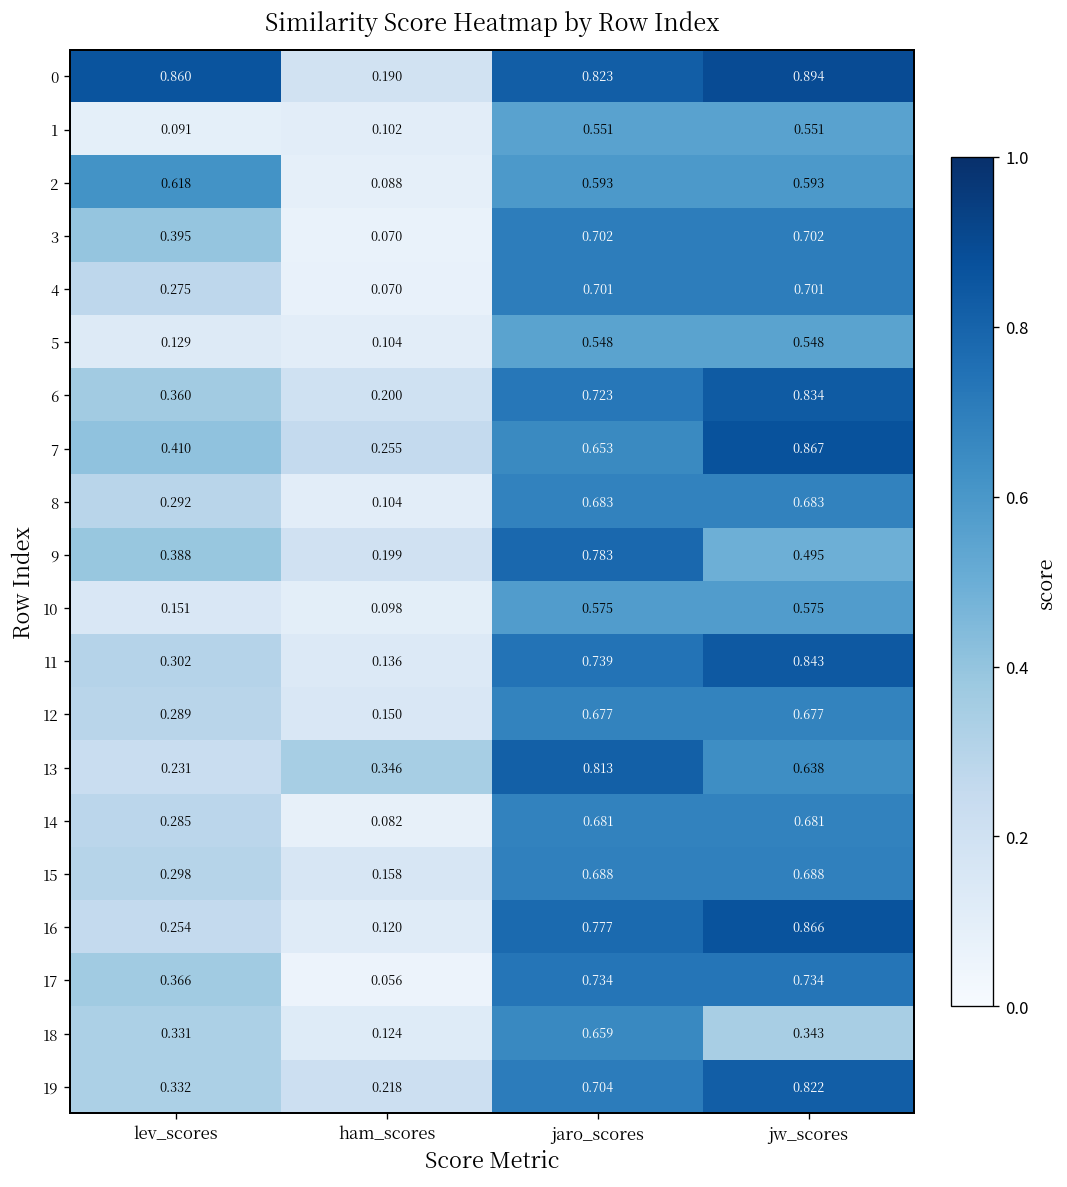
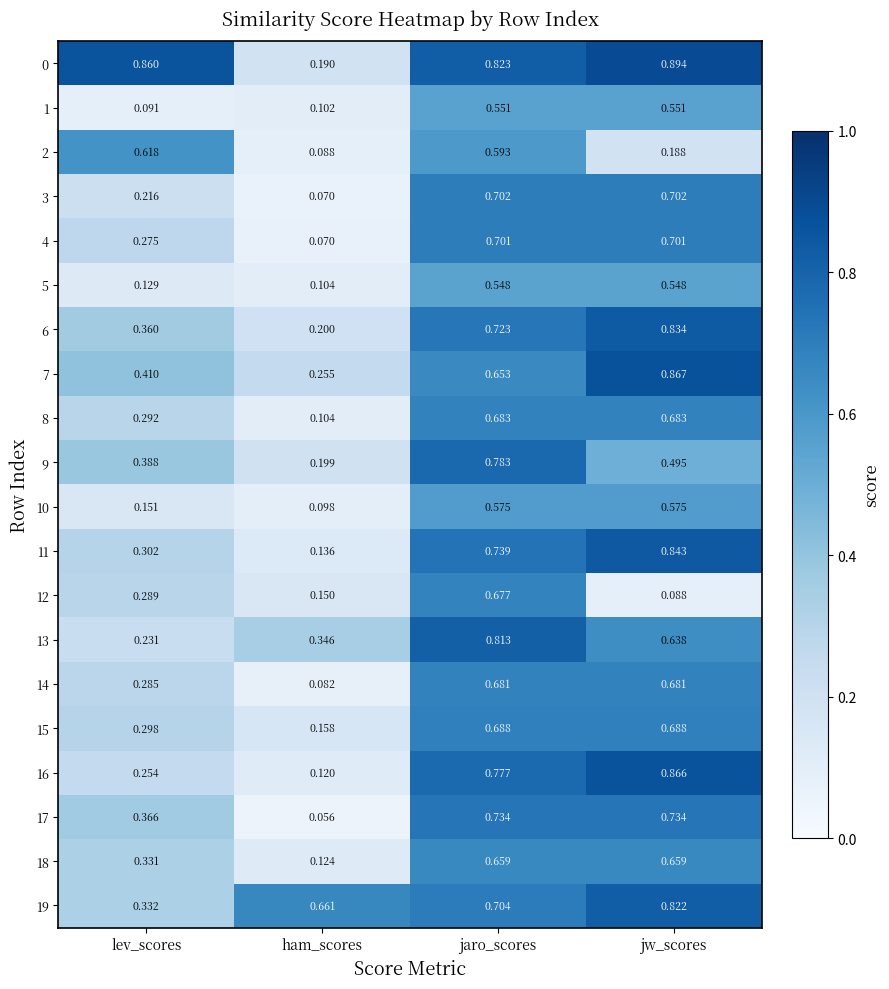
  {
    "0": {
      "lev_scores": 0.860,
      "ham_scores": 0.190,
      "jaro_scores": 0.823,
      "jw_scores": 0.894
    },
    "1": {
      "lev_scores": 0.091,
      "ham_scores": 0.102,
      "jaro_scores": 0.551,
      "jw_scores": 0.551
    },
    "2": {
      "lev_scores": 0.618,
      "ham_scores": 0.088,
      "jaro_scores": 0.593,
-     "jw_scores": 0.593
+     "jw_scores": 0.188
    },
    "3": {
-     "lev_scores": 0.395,
+     "lev_scores": 0.216,
      "ham_scores": 0.070,
      "jaro_scores": 0.702,
      "jw_scores": 0.702
    },
    "4": {
      "lev_scores": 0.275,
      "ham_scores": 0.070,
      "jaro_scores": 0.701,
      "jw_scores": 0.701
    },
    "5": {
      "lev_scores": 0.129,
      "ham_scores": 0.104,
      "jaro_scores": 0.548,
      "jw_scores": 0.548
    },
    "6": {
      "lev_scores": 0.360,
      "ham_scores": 0.200,
      "jaro_scores": 0.723,
      "jw_scores": 0.834
    },
    "7": {
      "lev_scores": 0.410,
      "ham_scores": 0.255,
      "jaro_scores": 0.653,
      "jw_scores": 0.867
    },
    "8": {
      "lev_scores": 0.292,
      "ham_scores": 0.104,
      "jaro_scores": 0.683,
      "jw_scores": 0.683
    },
    "9": {
      "lev_scores": 0.388,
      "ham_scores": 0.199,
      "jaro_scores": 0.783,
      "jw_scores": 0.495
    },
    "10": {
      "lev_scores": 0.151,
      "ham_scores": 0.098,
      "jaro_scores": 0.575,
      "jw_scores": 0.575
    },
    "11": {
      "lev_scores": 0.302,
      "ham_scores": 0.136,
      "jaro_scores": 0.739,
      "jw_scores": 0.843
    },
    "12": {
      "lev_scores": 0.289,
      "ham_scores": 0.150,
      "jaro_scores": 0.677,
-     "jw_scores": 0.677
+     "jw_scores": 0.088
    },
    "13": {
      "lev_scores": 0.231,
      "ham_scores": 0.346,
      "jaro_scores": 0.813,
      "jw_scores": 0.638
    },
    "14": {
      "lev_scores": 0.285,
      "ham_scores": 0.082,
      "jaro_scores": 0.681,
      "jw_scores": 0.681
    },
    "15": {
      "lev_scores": 0.298,
      "ham_scores": 0.158,
      "jaro_scores": 0.688,
      "jw_scores": 0.688
    },
    "16": {
      "lev_scores": 0.254,
      "ham_scores": 0.120,
      "jaro_scores": 0.777,
      "jw_scores": 0.866
    },
    "17": {
      "lev_scores": 0.366,
      "ham_scores": 0.056,
      "jaro_scores": 0.734,
      "jw_scores": 0.734
    },
    "18": {
      "lev_scores": 0.331,
      "ham_scores": 0.124,
      "jaro_scores": 0.659,
-     "jw_scores": 0.343
+     "jw_scores": 0.659
    },
    "19": {
      "lev_scores": 0.332,
-     "ham_scores": 0.218,
+     "ham_scores": 0.661,
      "jaro_scores": 0.704,
      "jw_scores": 0.822
    }
  }
